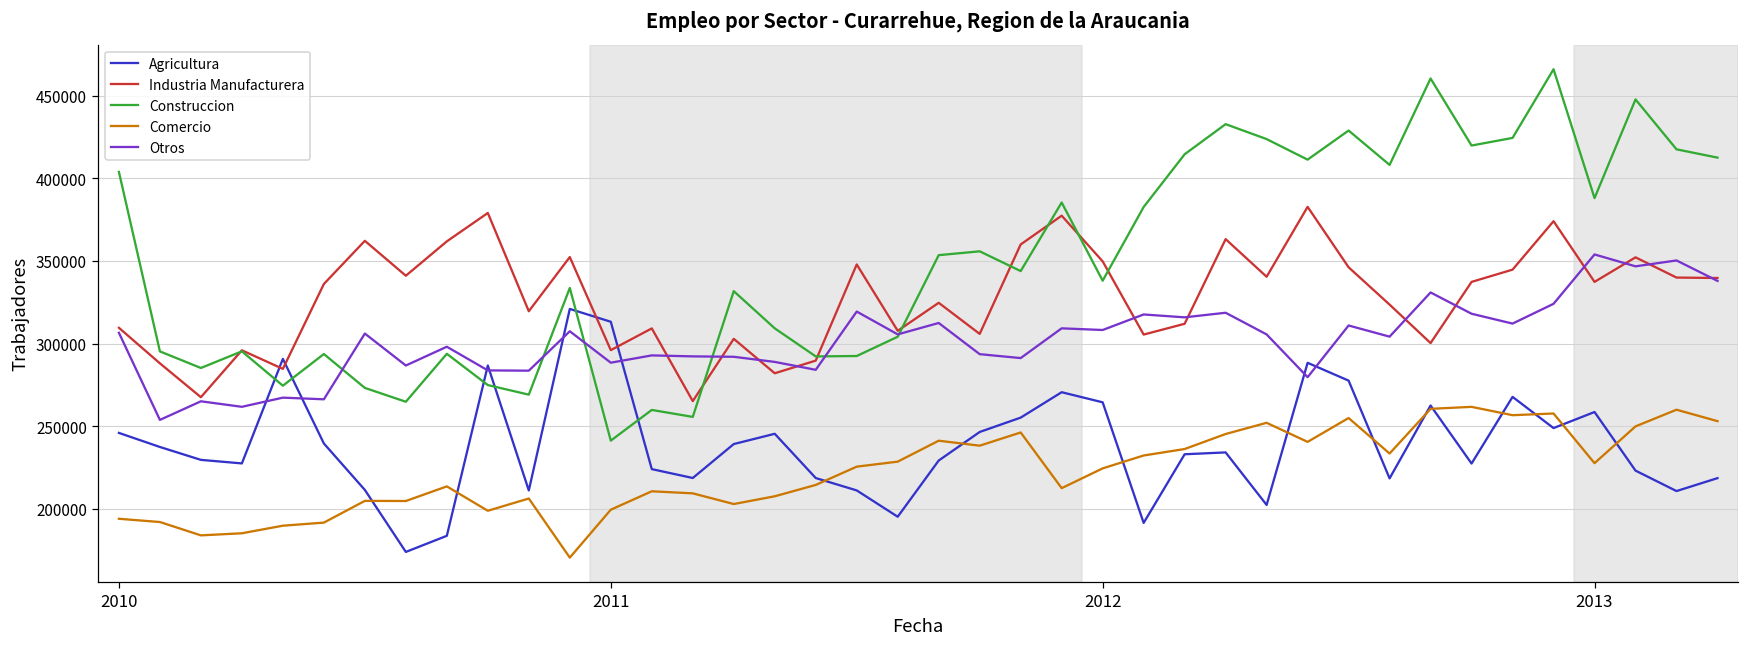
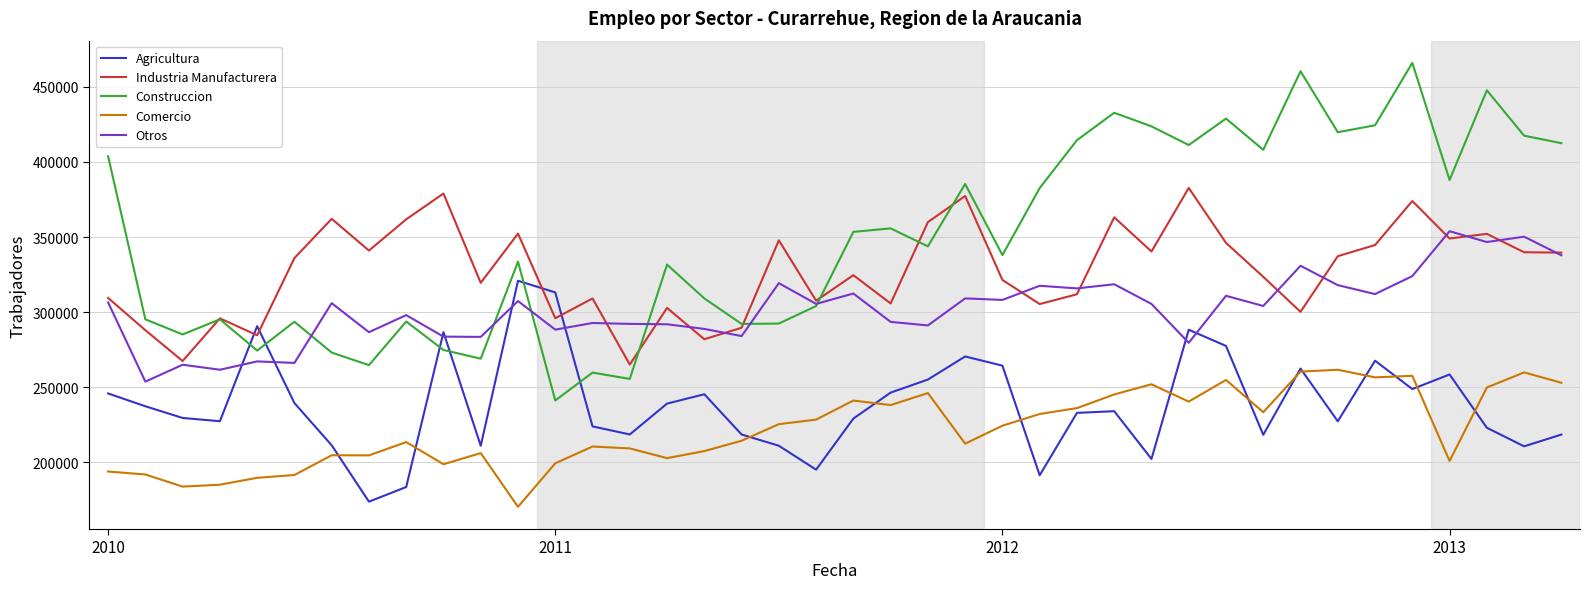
  {
    "Agricultura": {
      "2010": 246000,
      "2011": 313000,
      "2012": 264000,
      "2013": 259000
    },
    "Industria Manufacturera": {
      "2010": 310000,
      "2011": 296000,
-     "2012": 350000,
-     "2013": 337000
+     "2012": 321000,
+     "2013": 349000
    },
    "Construccion": {
      "2010": 404000,
      "2011": 241000,
      "2012": 338000,
      "2013": 388000
    },
    "Comercio": {
      "2010": 194000,
      "2011": 199000,
      "2012": 224000,
-     "2013": 228000
+     "2013": 201000
    },
    "Otros": {
      "2010": 307000,
      "2011": 288000,
      "2012": 308000,
      "2013": 354000
    }
  }
